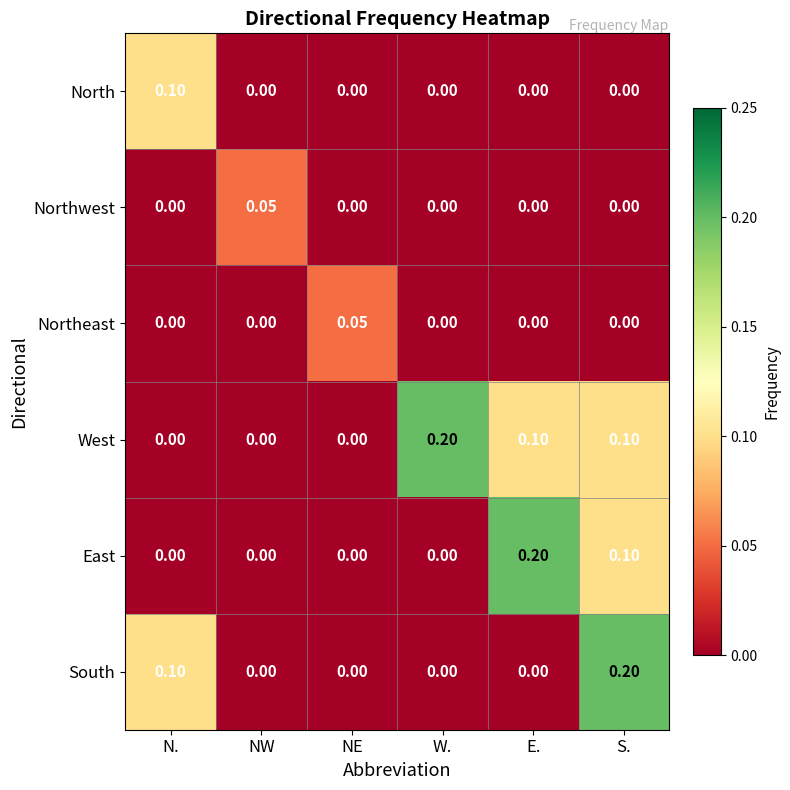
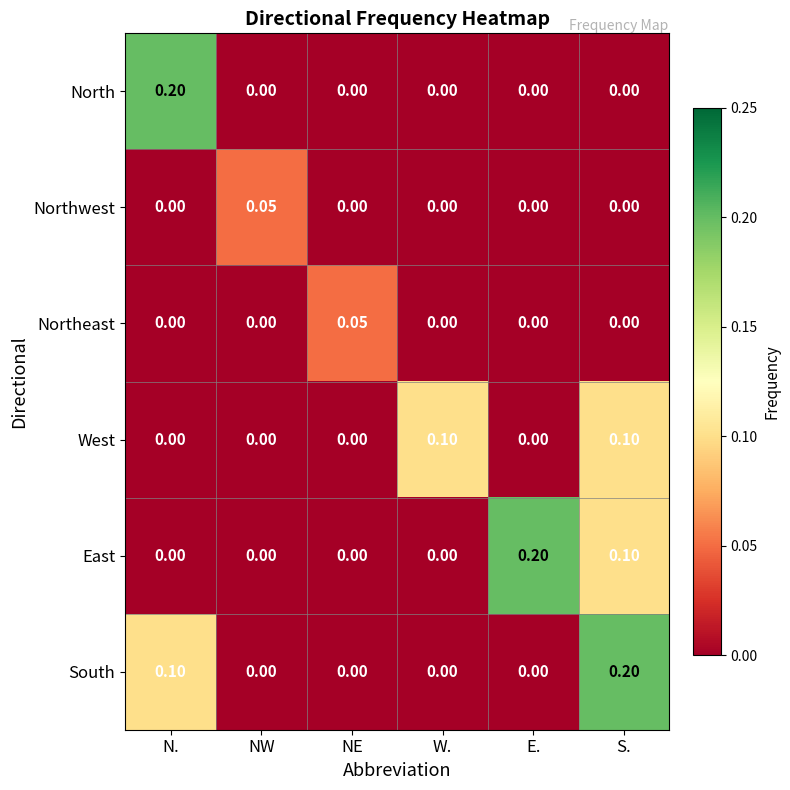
  {
    "North": {
-     "N.": 0.10,
+     "N.": 0.20,
      "NW": 0.00,
      "NE": 0.00,
      "W.": 0.00,
      "E.": 0.00,
      "S.": 0.00
    },
    "Northwest": {
      "N.": 0.00,
      "NW": 0.05,
      "NE": 0.00,
      "W.": 0.00,
      "E.": 0.00,
      "S.": 0.00
    },
    "Northeast": {
      "N.": 0.00,
      "NW": 0.00,
      "NE": 0.05,
      "W.": 0.00,
      "E.": 0.00,
      "S.": 0.00
    },
    "West": {
      "N.": 0.00,
      "NW": 0.00,
      "NE": 0.00,
-     "W.": 0.20,
-     "E.": 0.10,
+     "W.": 0.10,
+     "E.": 0.00,
      "S.": 0.10
    },
    "East": {
      "N.": 0.00,
      "NW": 0.00,
      "NE": 0.00,
      "W.": 0.00,
      "E.": 0.20,
      "S.": 0.10
    },
    "South": {
      "N.": 0.10,
      "NW": 0.00,
      "NE": 0.00,
      "W.": 0.00,
      "E.": 0.00,
      "S.": 0.20
    }
  }
